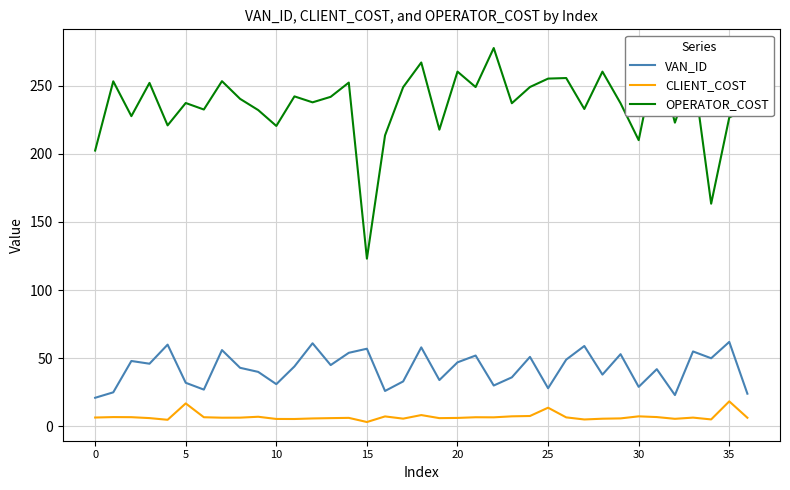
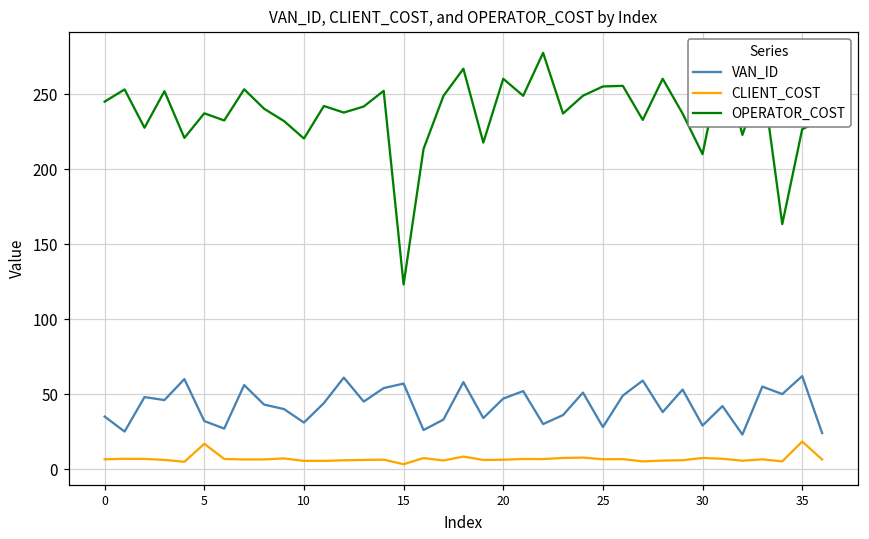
  {
    "VAN_ID": {
-     "0": 21,
+     "0": 35,
      "5": 32,
      "10": 31,
      "15": 57,
      "20": 47,
      "25": 28,
      "30": 29,
      "35": 62
    },
    "CLIENT_COST": {
      "0": 7,
      "5": 17,
      "10": 5,
      "15": 3,
      "20": 6,
-     "25": 14,
+     "25": 7,
      "30": 7,
      "35": 18
    },
    "OPERATOR_COST": {
-     "0": 202,
+     "0": 245,
      "5": 237,
      "10": 220,
      "15": 123,
      "20": 260,
      "25": 255,
      "30": 210,
      "35": 227
    }
  }
